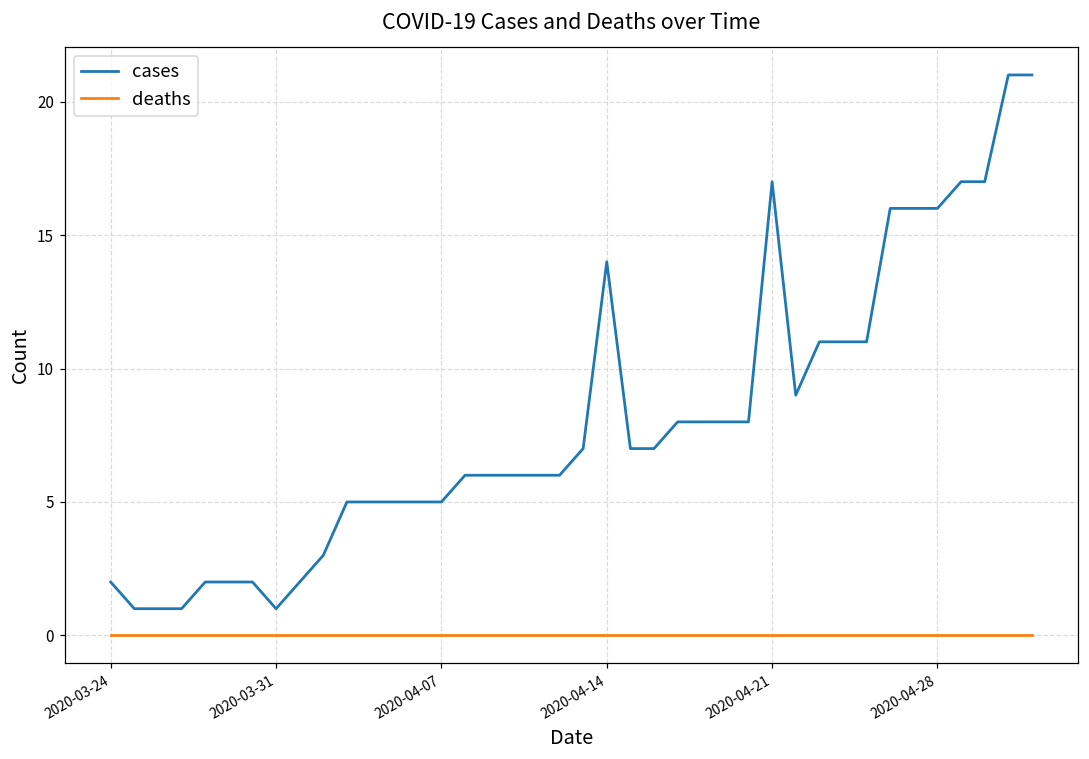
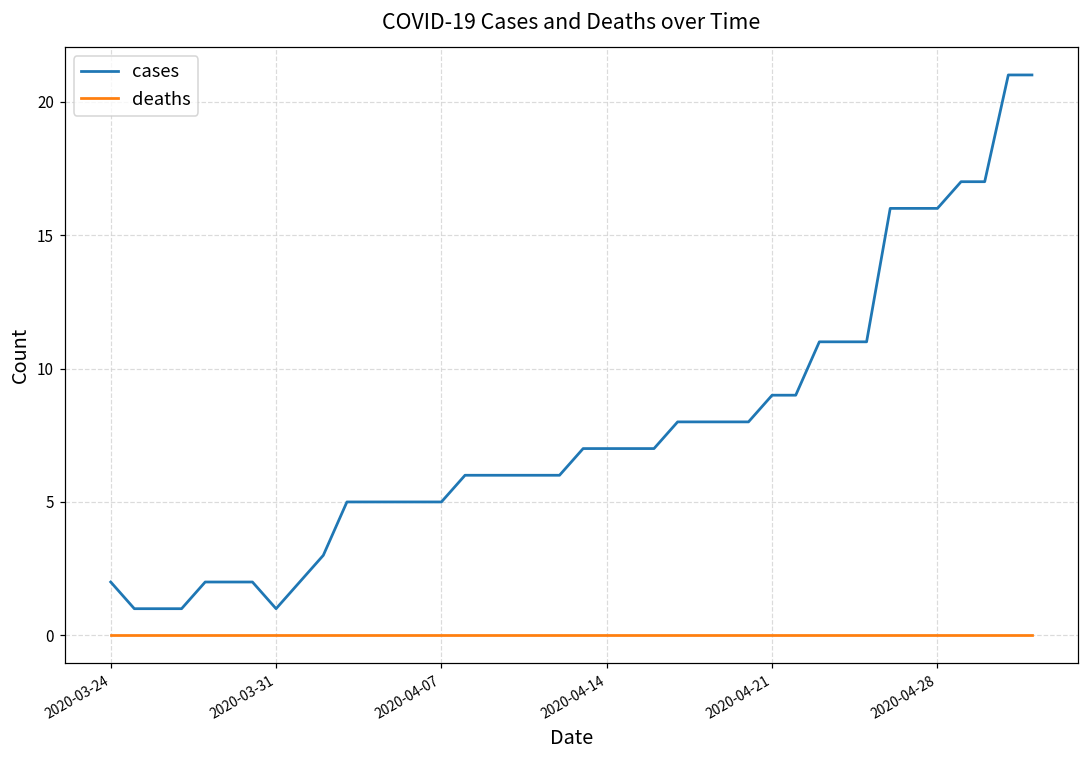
  {
    "cases": {
      "2020-03-24": 2,
      "2020-03-31": 1,
      "2020-04-07": 5,
-     "2020-04-14": 14,
-     "2020-04-21": 17,
+     "2020-04-14": 7,
+     "2020-04-21": 9,
      "2020-04-28": 16
    },
    "deaths": {
      "2020-03-24": 0,
      "2020-03-31": 0,
      "2020-04-07": 0,
      "2020-04-14": 0,
      "2020-04-21": 0,
      "2020-04-28": 0
    }
  }
